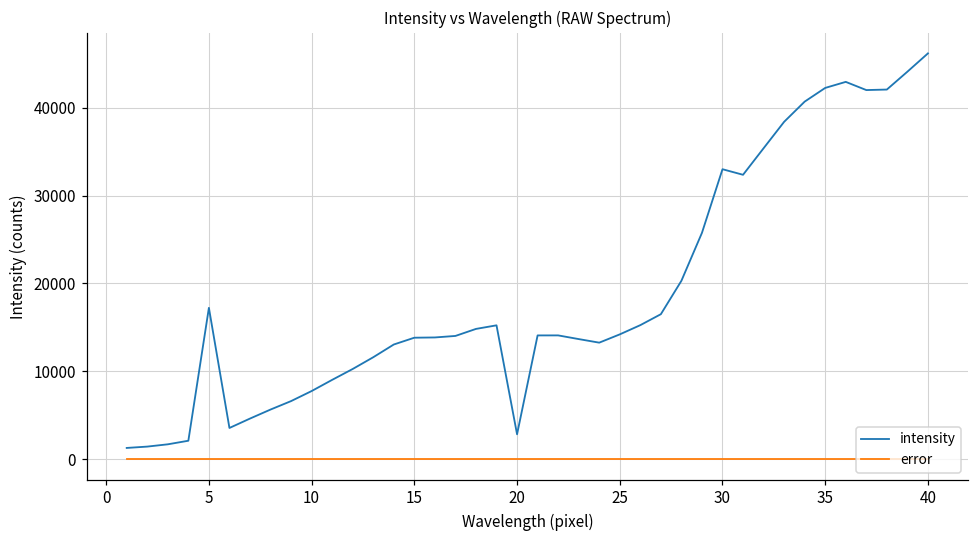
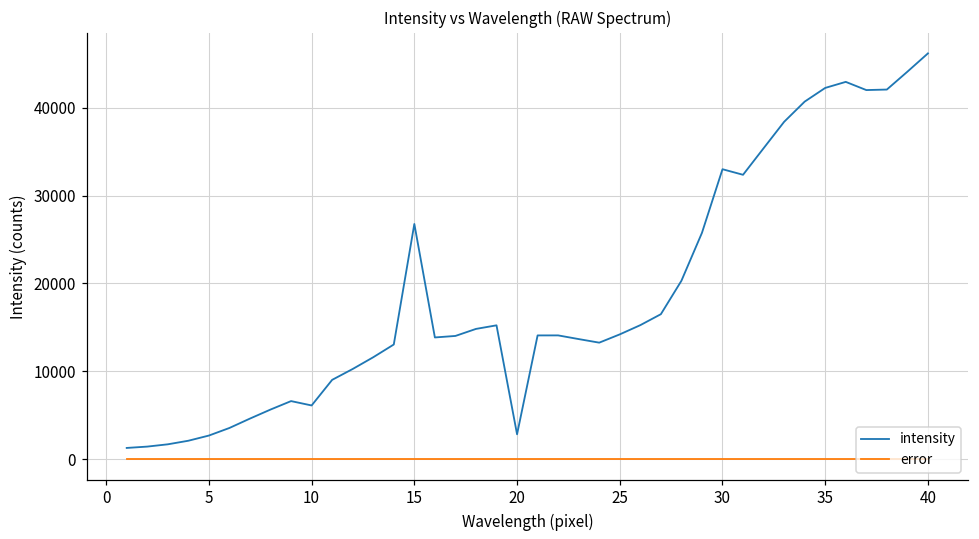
  {
    "intensity": {
-     "5": 17000,
-     "10": 8000,
-     "15": 14000,
+     "5": 3000,
+     "10": 6000,
+     "15": 27000,
      "20": 3000,
      "25": 14000,
      "30": 33000,
      "35": 42000,
      "40": 46000
    },
    "error": {
      "5": 0,
      "10": 0,
      "15": 0,
      "20": 0,
      "25": 0,
      "30": 0,
      "35": 0
    }
  }
